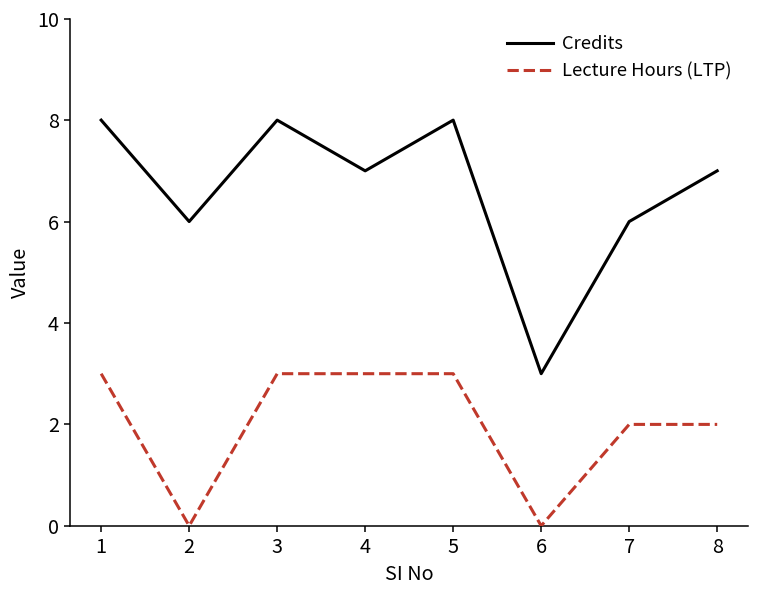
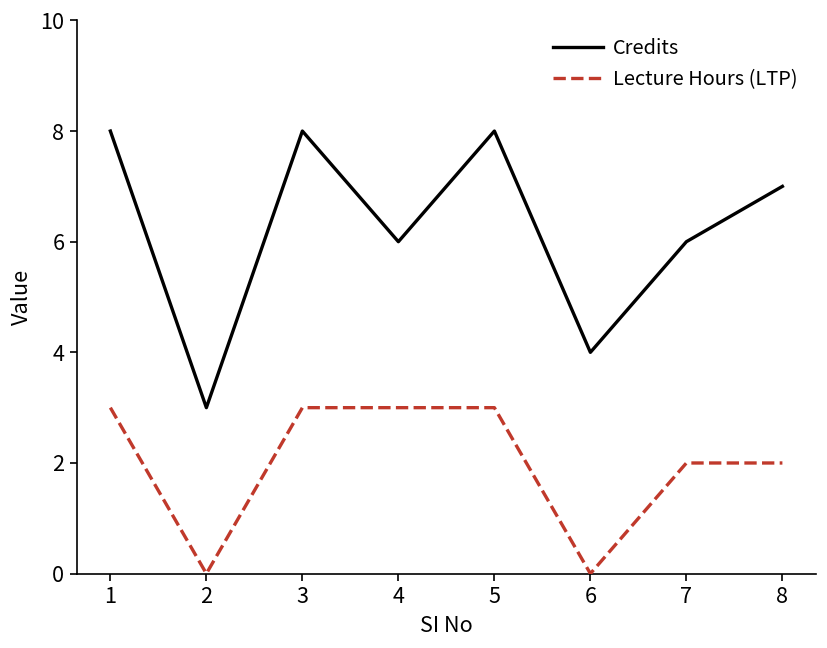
  {
    "Credits": {
      "1": 8,
-     "2": 6,
+     "2": 3,
      "3": 8,
-     "4": 7,
+     "4": 6,
      "5": 8,
-     "6": 3,
+     "6": 4,
      "7": 6,
      "8": 7
    },
    "Lecture Hours (LTP)": {
      "1": 3,
      "2": 0,
      "3": 3,
      "4": 3,
      "5": 3,
      "6": 0,
      "7": 2,
      "8": 2
    }
  }
